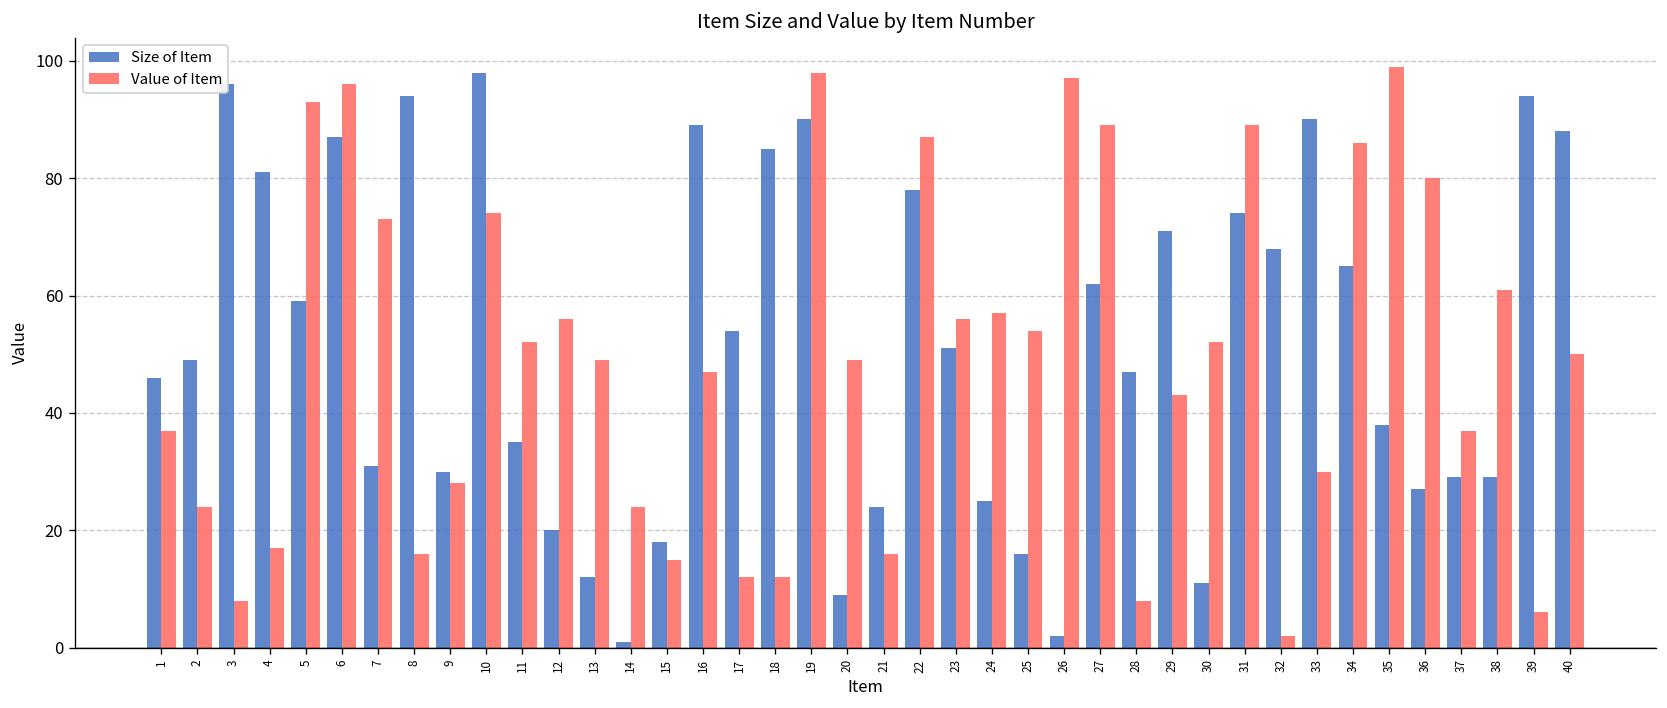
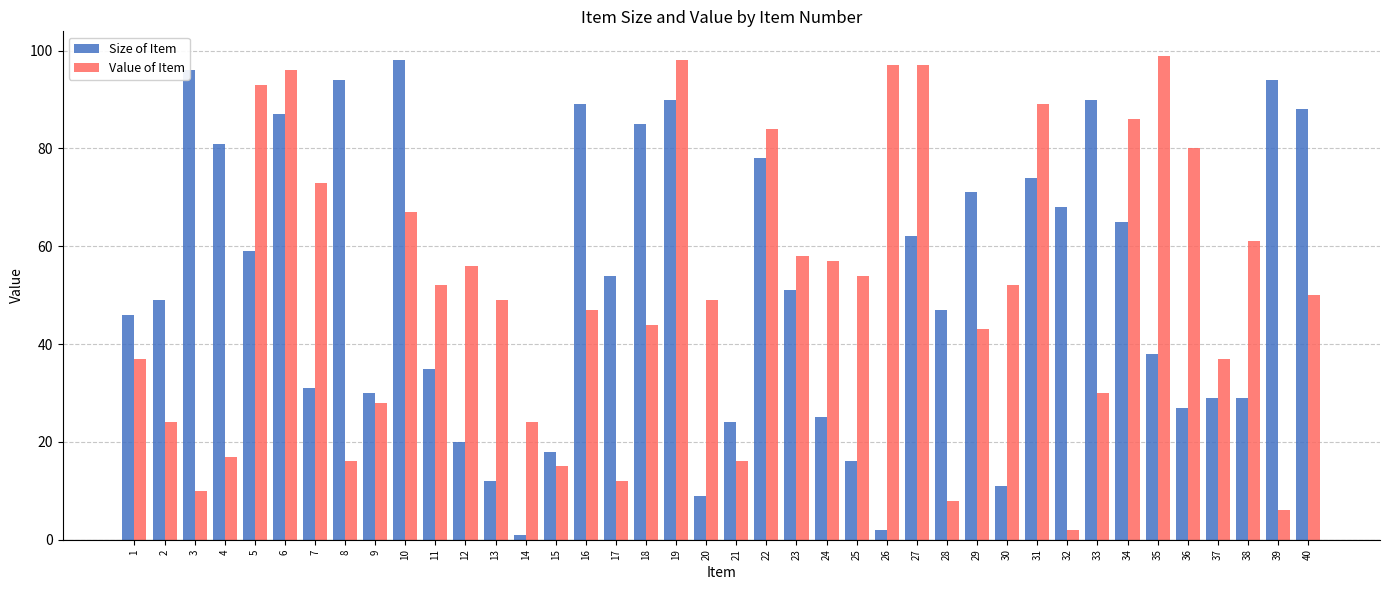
  {
    "Size of Item": {
      "1": 46,
      "2": 49,
      "4": 81,
      "5": 59,
      "6": 87,
      "7": 31,
      "8": 94,
      "9": 30,
      "10": 98,
      "11": 35,
      "12": 20,
      "13": 12,
      "14": 1,
      "15": 18,
      "16": 89,
      "17": 54,
      "18": 85,
      "19": 90,
      "20": 9,
      "21": 24,
      "22": 78,
      "23": 51,
      "24": 25,
      "25": 16,
      "26": 2,
      "27": 62,
      "28": 47,
      "29": 71,
      "30": 11,
      "31": 74,
      "32": 68,
      "33": 90,
      "34": 65,
      "35": 38,
      "36": 27,
      "37": 29,
      "38": 29,
      "39": 94,
      "40": 88
    },
    "Value of Item": {
      "1": 37,
      "2": 24,
-     "3": 8,
+     "3": 10,
      "4": 17,
      "5": 93,
      "6": 96,
      "7": 73,
      "8": 16,
      "9": 28,
-     "10": 74,
+     "10": 67,
      "11": 52,
      "12": 56,
      "13": 49,
      "14": 24,
      "15": 15,
      "16": 47,
      "17": 12,
-     "18": 12,
+     "18": 44,
      "19": 98,
      "20": 49,
      "21": 16,
-     "22": 87,
-     "23": 56,
+     "22": 84,
+     "23": 58,
      "24": 57,
      "25": 54,
      "26": 97,
-     "27": 89,
+     "27": 97,
      "28": 8,
      "29": 43,
      "30": 52,
      "31": 89,
      "32": 2,
      "33": 30,
      "34": 86,
      "35": 99,
      "36": 80,
      "37": 37,
      "38": 61,
      "39": 6,
      "40": 50
    }
  }
